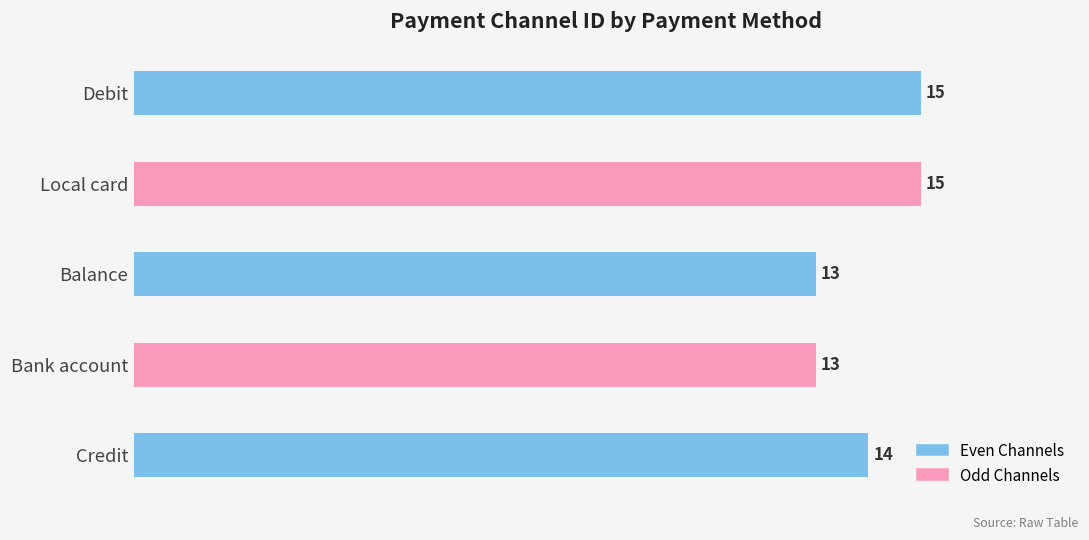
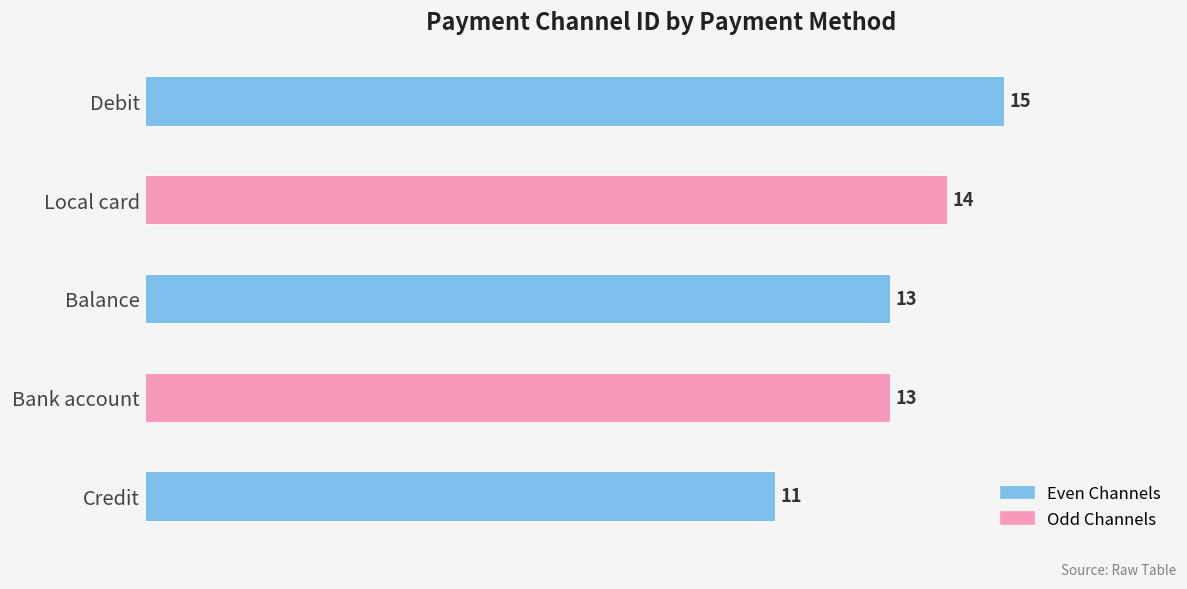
  {
    "Debit": 15,
-   "Local card": 15,
+   "Local card": 14,
    "Balance": 13,
    "Bank account": 13,
-   "Credit": 14
+   "Credit": 11
  }
